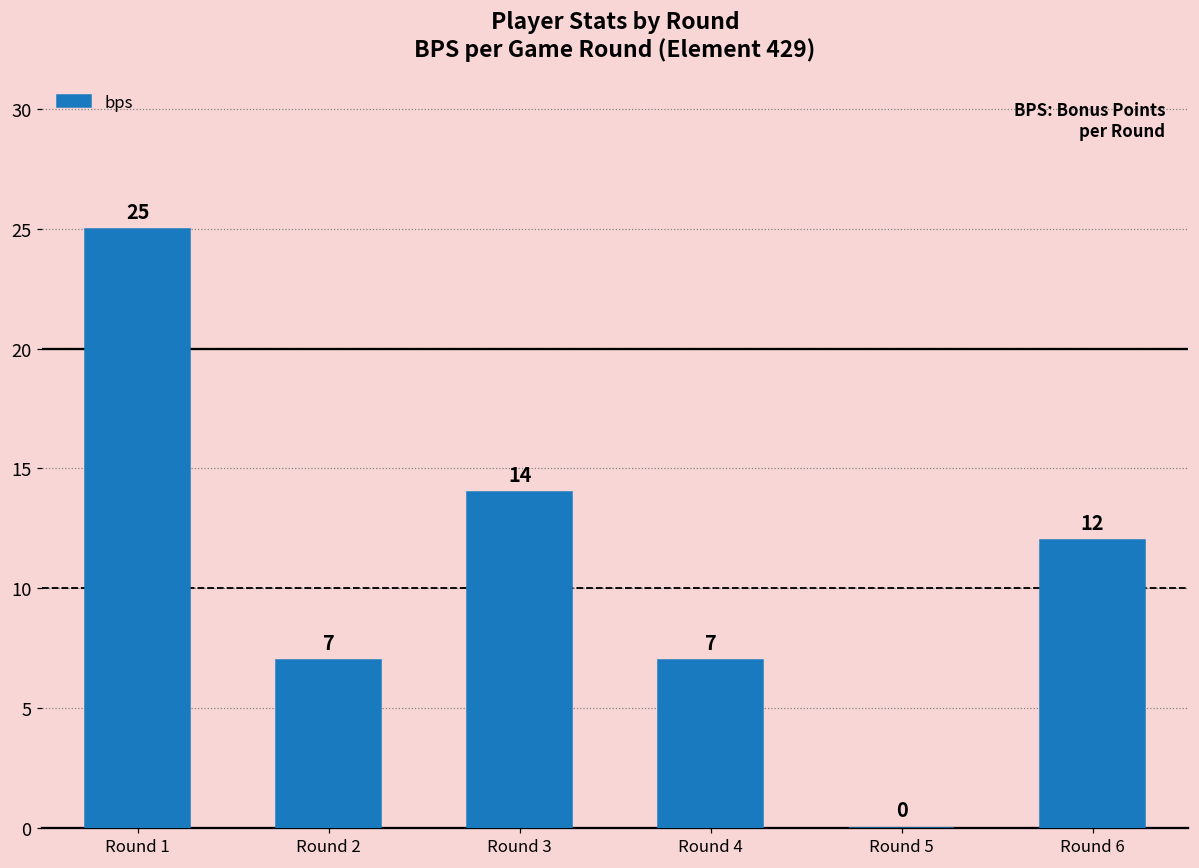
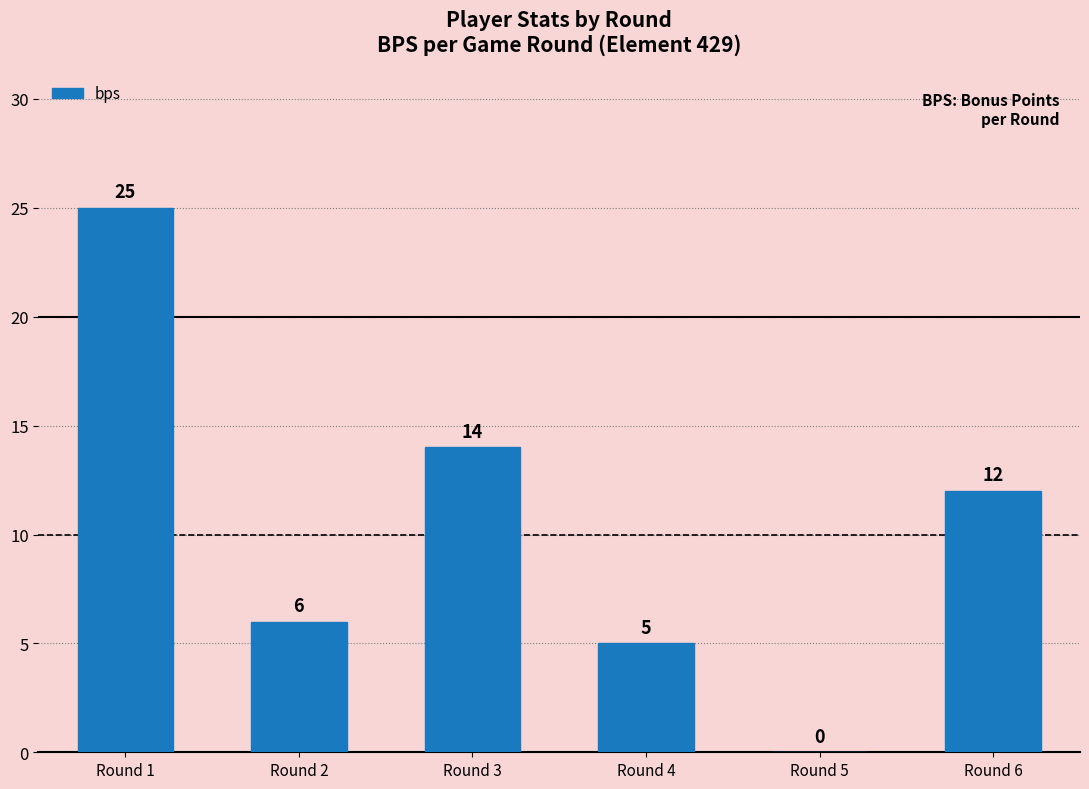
  {
    "Round 1": 25,
-   "Round 2": 7,
+   "Round 2": 6,
    "Round 3": 14,
-   "Round 4": 7,
+   "Round 4": 5,
    "Round 5": 0,
    "Round 6": 12
  }
